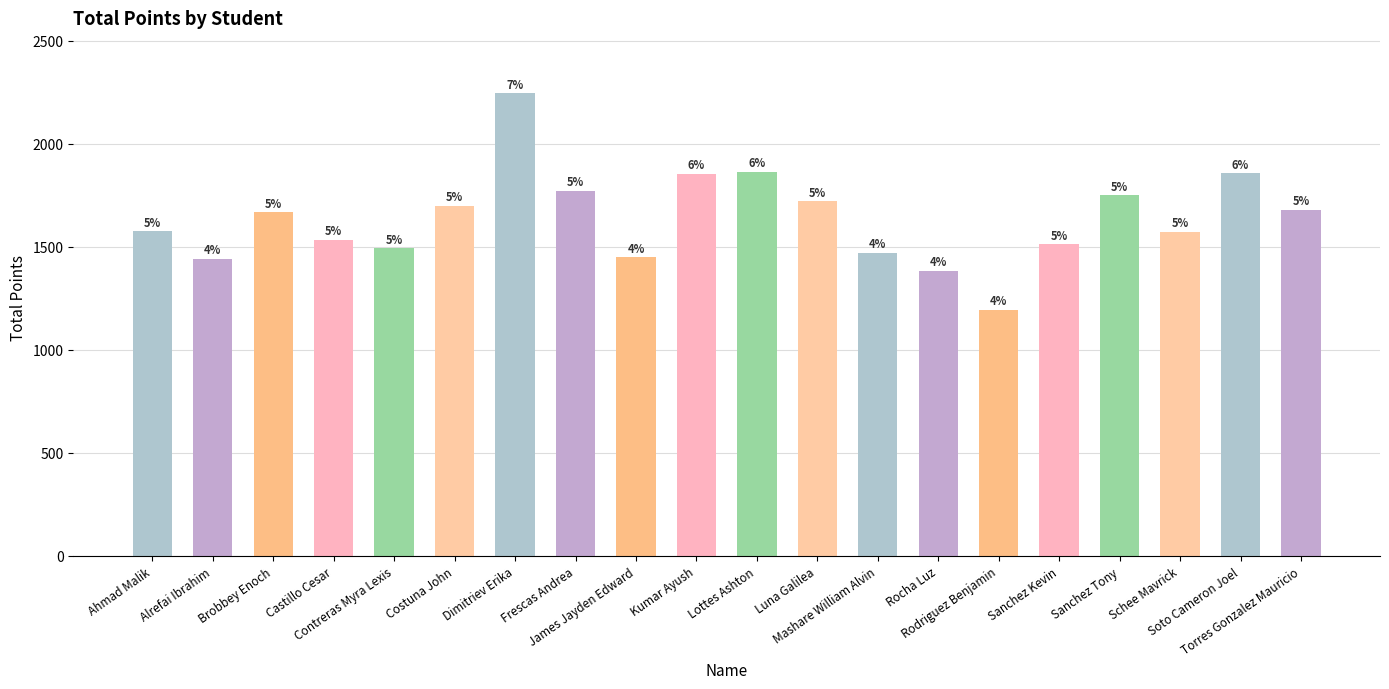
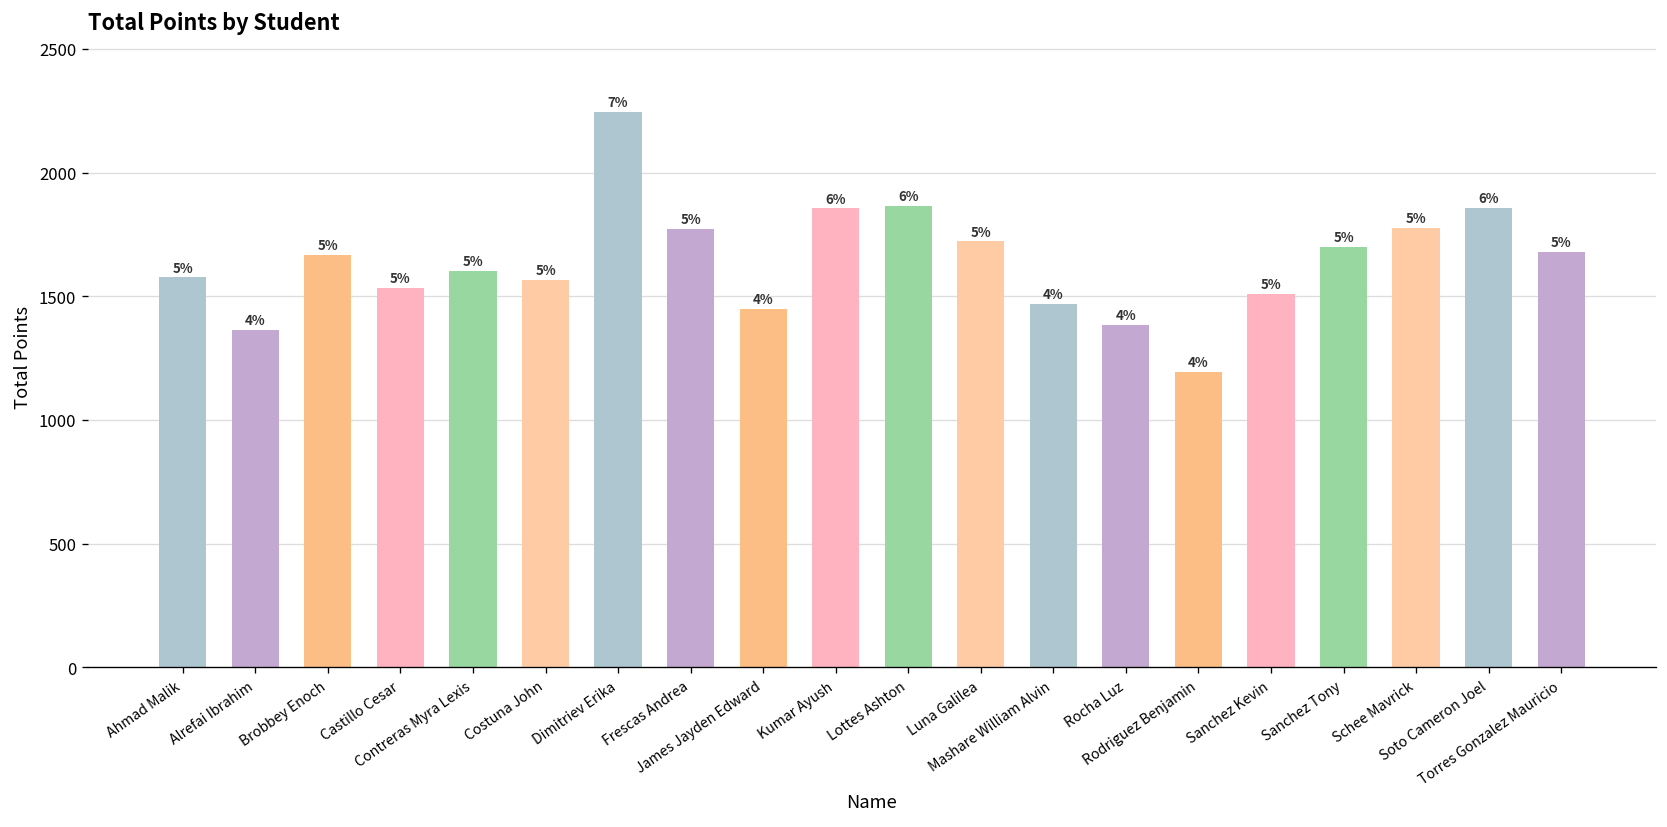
  {
-   "Alrefai Ibrahim": 1440,
-   "Contreras Myra Lexis": 1490,
-   "Costuna John": 1700,
-   "Sanchez Tony": 1750,
-   "Schee Mavrick": 1570
+   "Alrefai Ibrahim": 1360,
+   "Contreras Myra Lexis": 1600,
+   "Costuna John": 1570,
+   "Sanchez Tony": 1700,
+   "Schee Mavrick": 1780
  }
